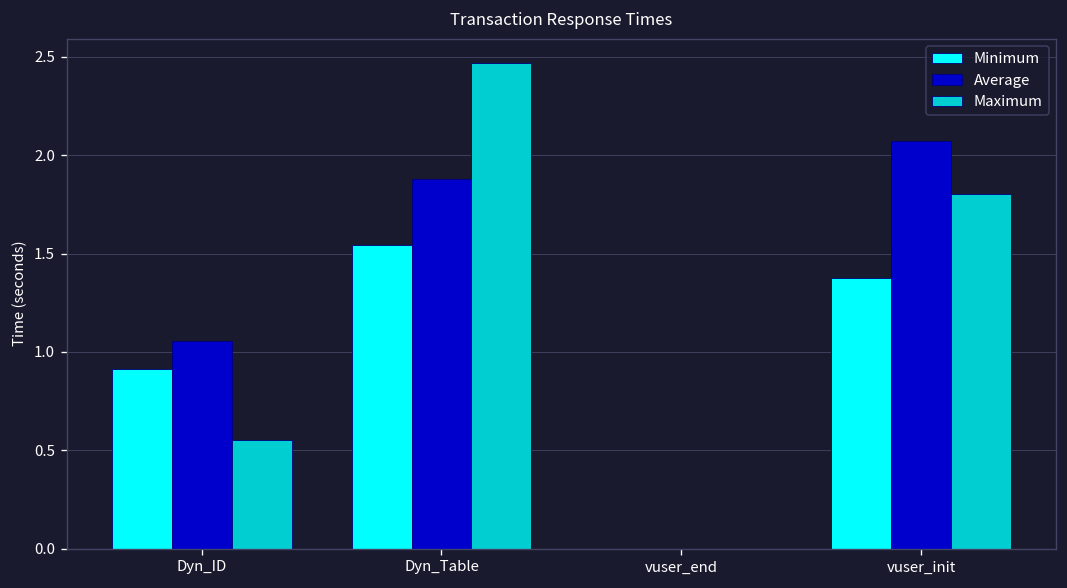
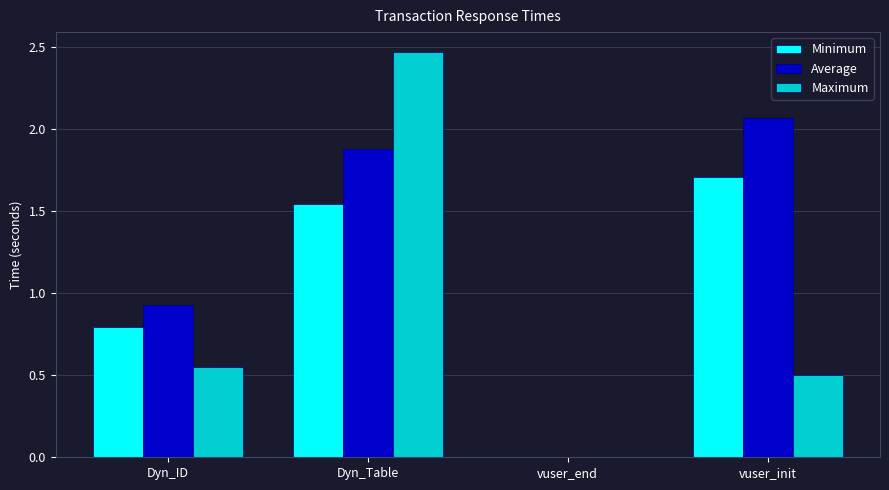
  {
    "Minimum": {
-     "Dyn_ID": 0.91,
+     "Dyn_ID": 0.80,
      "Dyn_Table": 1.54,
      "vuser_end": 0.00,
-     "vuser_init": 1.38
+     "vuser_init": 1.71
    },
    "Average": {
-     "Dyn_ID": 1.06,
+     "Dyn_ID": 0.93,
      "Dyn_Table": 1.88,
      "vuser_end": 0.00,
      "vuser_init": 2.07
    },
    "Maximum": {
      "Dyn_ID": 0.55,
      "Dyn_Table": 2.47,
      "vuser_end": 0.00,
-     "vuser_init": 1.80
+     "vuser_init": 0.50
    }
  }
